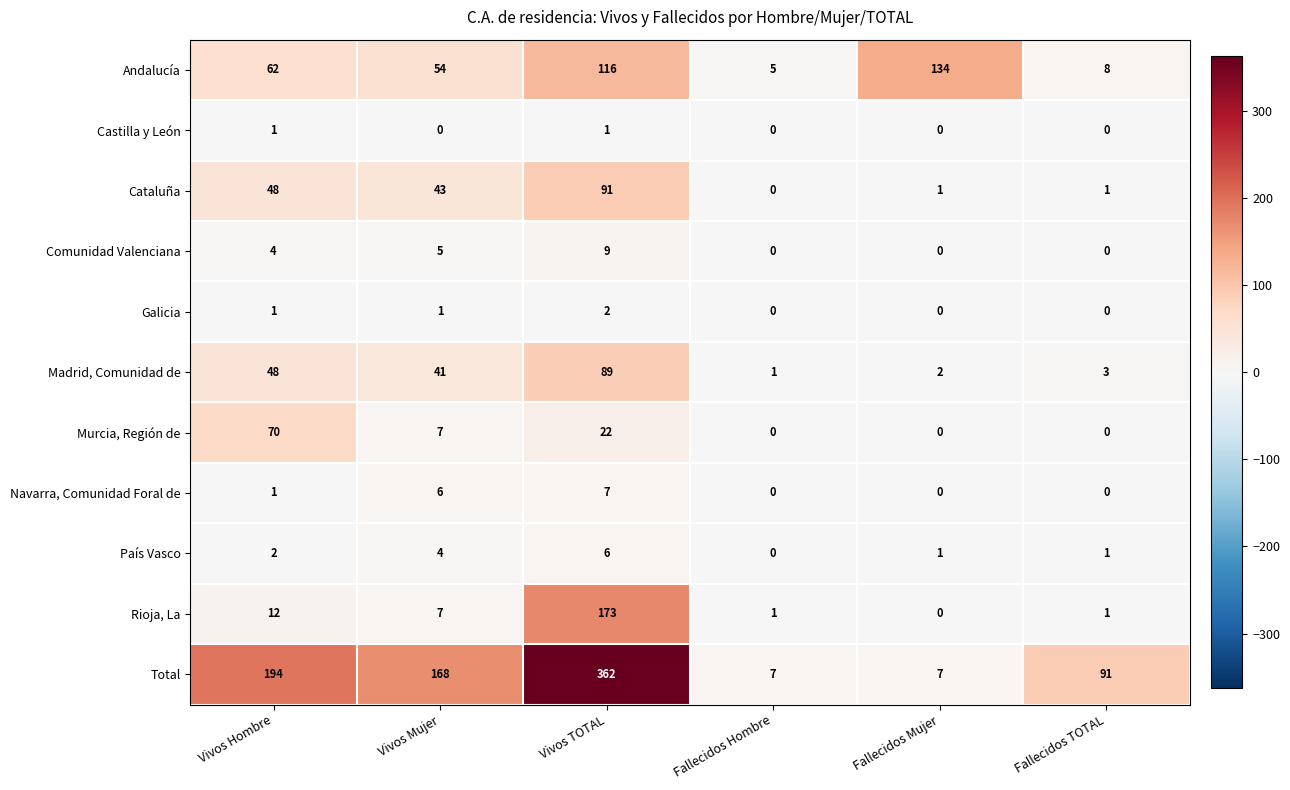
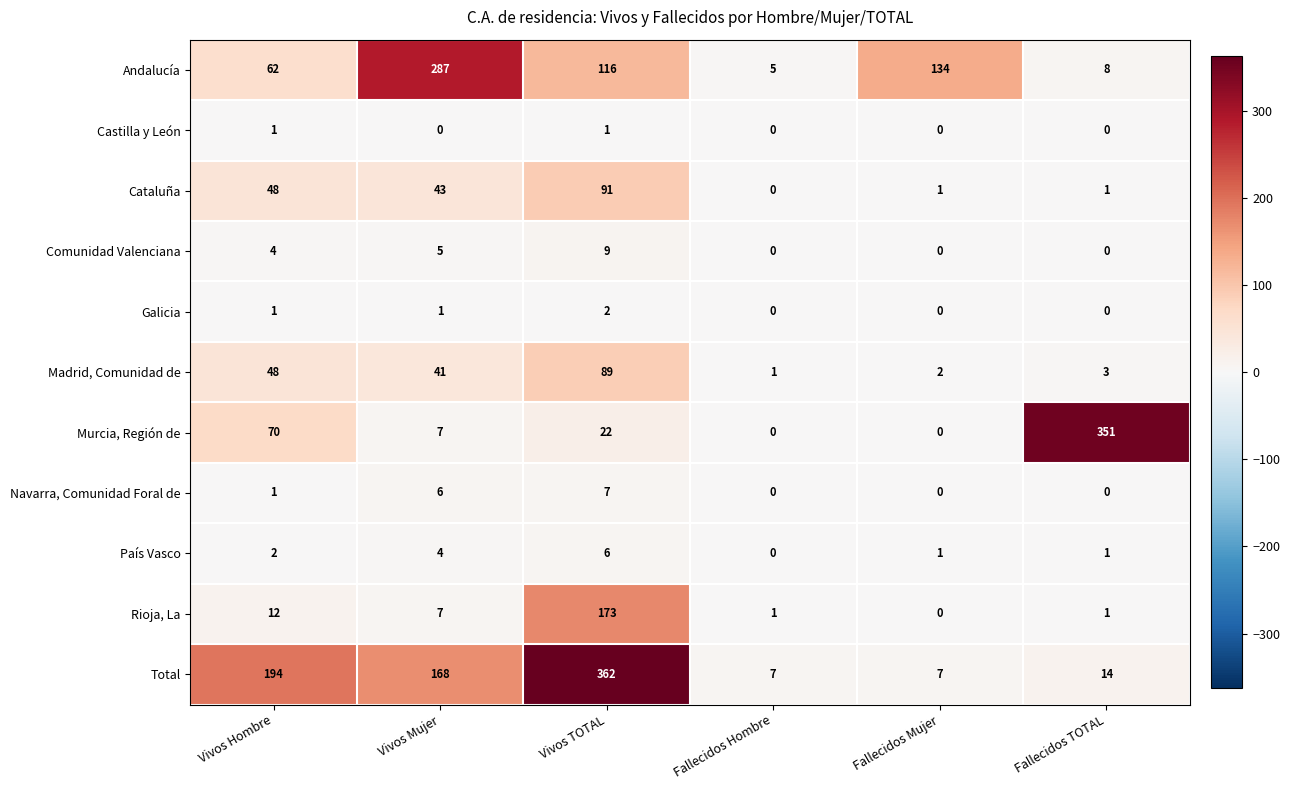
  {
    "Andalucía": {
      "Vivos Hombre": 62,
-     "Vivos Mujer": 54,
+     "Vivos Mujer": 287,
      "Vivos TOTAL": 116,
      "Fallecidos Hombre": 5,
      "Fallecidos Mujer": 134,
      "Fallecidos TOTAL": 8
    },
    "Castilla y León": {
      "Vivos Hombre": 1,
      "Vivos Mujer": 0,
      "Vivos TOTAL": 1,
      "Fallecidos Hombre": 0,
      "Fallecidos Mujer": 0,
      "Fallecidos TOTAL": 0
    },
    "Cataluña": {
      "Vivos Hombre": 48,
      "Vivos Mujer": 43,
      "Vivos TOTAL": 91,
      "Fallecidos Hombre": 0,
      "Fallecidos Mujer": 1,
      "Fallecidos TOTAL": 1
    },
    "Comunidad Valenciana": {
      "Vivos Hombre": 4,
      "Vivos Mujer": 5,
      "Vivos TOTAL": 9,
      "Fallecidos Hombre": 0,
      "Fallecidos Mujer": 0,
      "Fallecidos TOTAL": 0
    },
    "Galicia": {
      "Vivos Hombre": 1,
      "Vivos Mujer": 1,
      "Vivos TOTAL": 2,
      "Fallecidos Hombre": 0,
      "Fallecidos Mujer": 0,
      "Fallecidos TOTAL": 0
    },
    "Madrid, Comunidad de": {
      "Vivos Hombre": 48,
      "Vivos Mujer": 41,
      "Vivos TOTAL": 89,
      "Fallecidos Hombre": 1,
      "Fallecidos Mujer": 2,
      "Fallecidos TOTAL": 3
    },
    "Murcia, Región de": {
      "Vivos Hombre": 70,
      "Vivos Mujer": 7,
      "Vivos TOTAL": 22,
      "Fallecidos Hombre": 0,
      "Fallecidos Mujer": 0,
-     "Fallecidos TOTAL": 0
+     "Fallecidos TOTAL": 351
    },
    "Navarra, Comunidad Foral de": {
      "Vivos Hombre": 1,
      "Vivos Mujer": 6,
      "Vivos TOTAL": 7,
      "Fallecidos Hombre": 0,
      "Fallecidos Mujer": 0,
      "Fallecidos TOTAL": 0
    },
    "País Vasco": {
      "Vivos Hombre": 2,
      "Vivos Mujer": 4,
      "Vivos TOTAL": 6,
      "Fallecidos Hombre": 0,
      "Fallecidos Mujer": 1,
      "Fallecidos TOTAL": 1
    },
    "Rioja, La": {
      "Vivos Hombre": 12,
      "Vivos Mujer": 7,
      "Vivos TOTAL": 173,
      "Fallecidos Hombre": 1,
      "Fallecidos Mujer": 0,
      "Fallecidos TOTAL": 1
    },
    "Total": {
      "Vivos Hombre": 194,
      "Vivos Mujer": 168,
      "Vivos TOTAL": 362,
      "Fallecidos Hombre": 7,
      "Fallecidos Mujer": 7,
-     "Fallecidos TOTAL": 91
+     "Fallecidos TOTAL": 14
    }
  }
